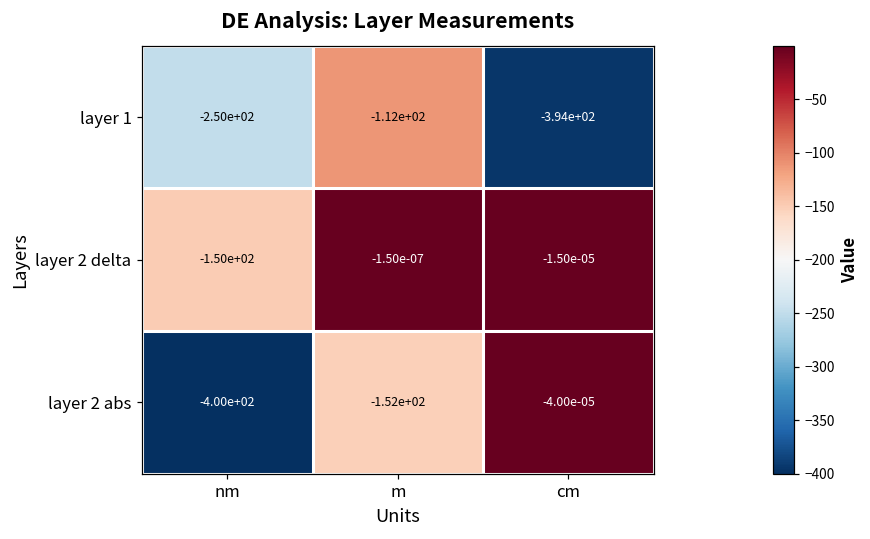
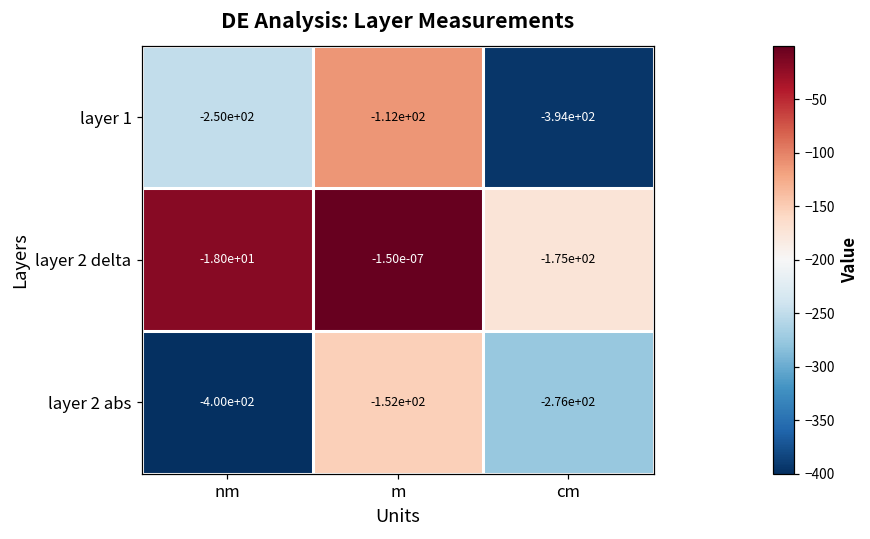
  {
    "layer 1": {
      "nm": "-2.50e+02",
      "m": "-1.12e+02",
      "cm": "-3.94e+02"
    },
    "layer 2 delta": {
-     "nm": "-1.50e+02",
+     "nm": "-1.80e+01",
      "m": "-1.50e-07",
-     "cm": "-1.50e-05"
+     "cm": "-1.75e+02"
    },
    "layer 2 abs": {
      "nm": "-4.00e+02",
      "m": "-1.52e+02",
-     "cm": "-4.00e-05"
+     "cm": "-2.76e+02"
    }
  }
